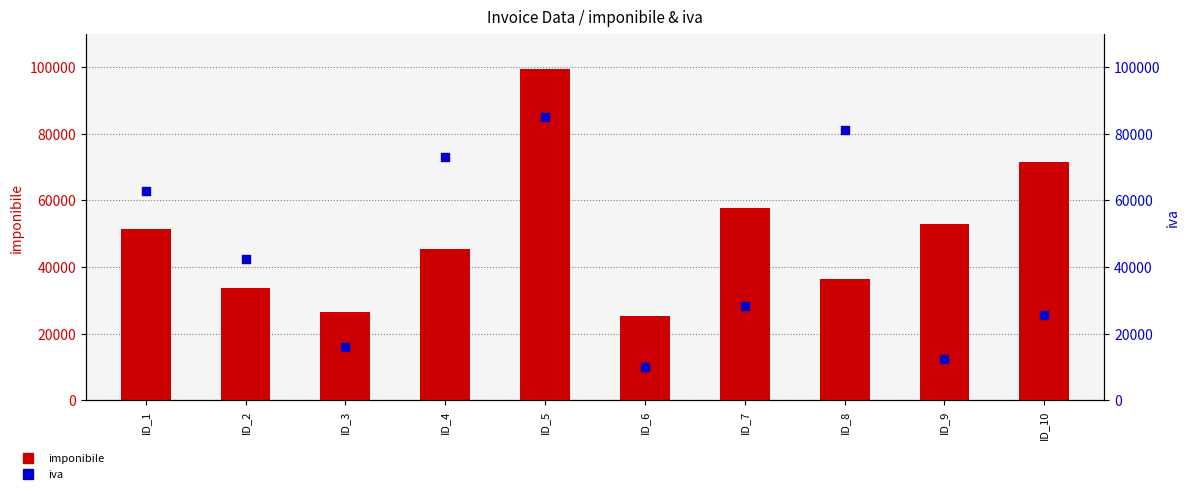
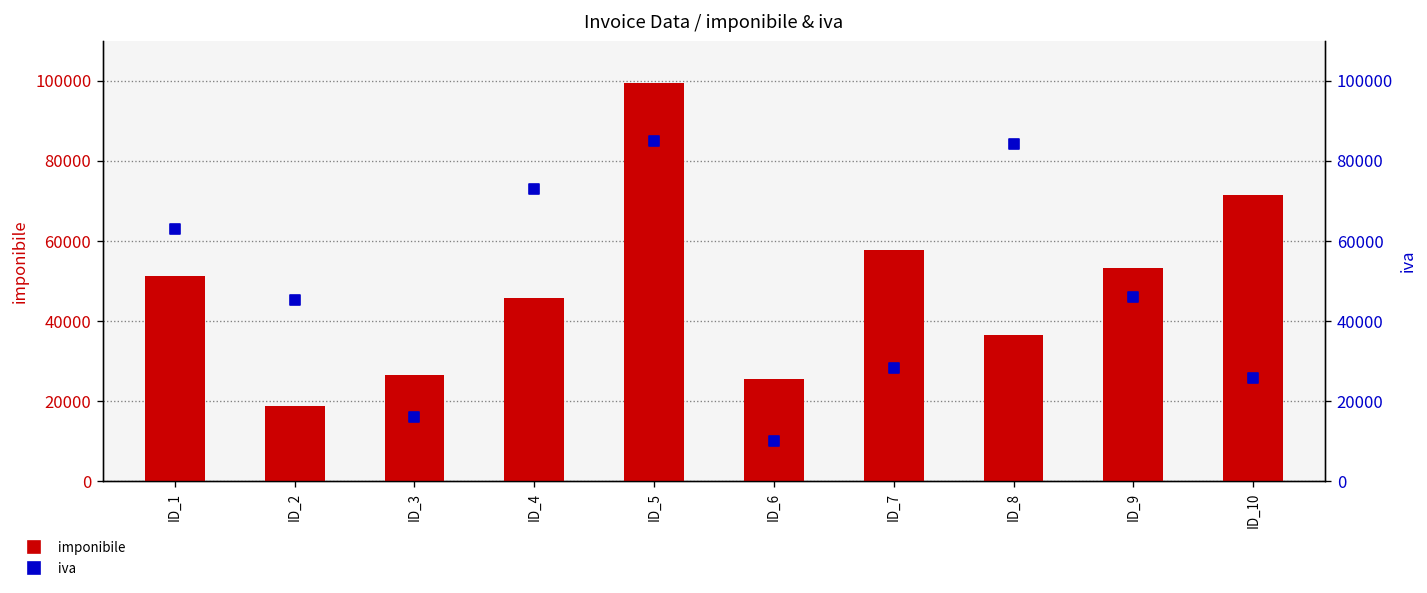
  {
    "imponibile": {
      "ID_1": 51000,
-     "ID_2": 34000,
+     "ID_2": 19000,
      "ID_3": 26000,
      "ID_4": 46000,
      "ID_5": 99000,
      "ID_6": 25000,
      "ID_7": 58000,
      "ID_8": 36000,
      "ID_9": 53000,
      "ID_10": 71000
    },
    "iva": {
-     "ID_2": 42000,
-     "ID_8": 81000,
-     "ID_9": 13000
+     "ID_2": 45000,
+     "ID_8": 84000,
+     "ID_9": 46000
    }
  }
